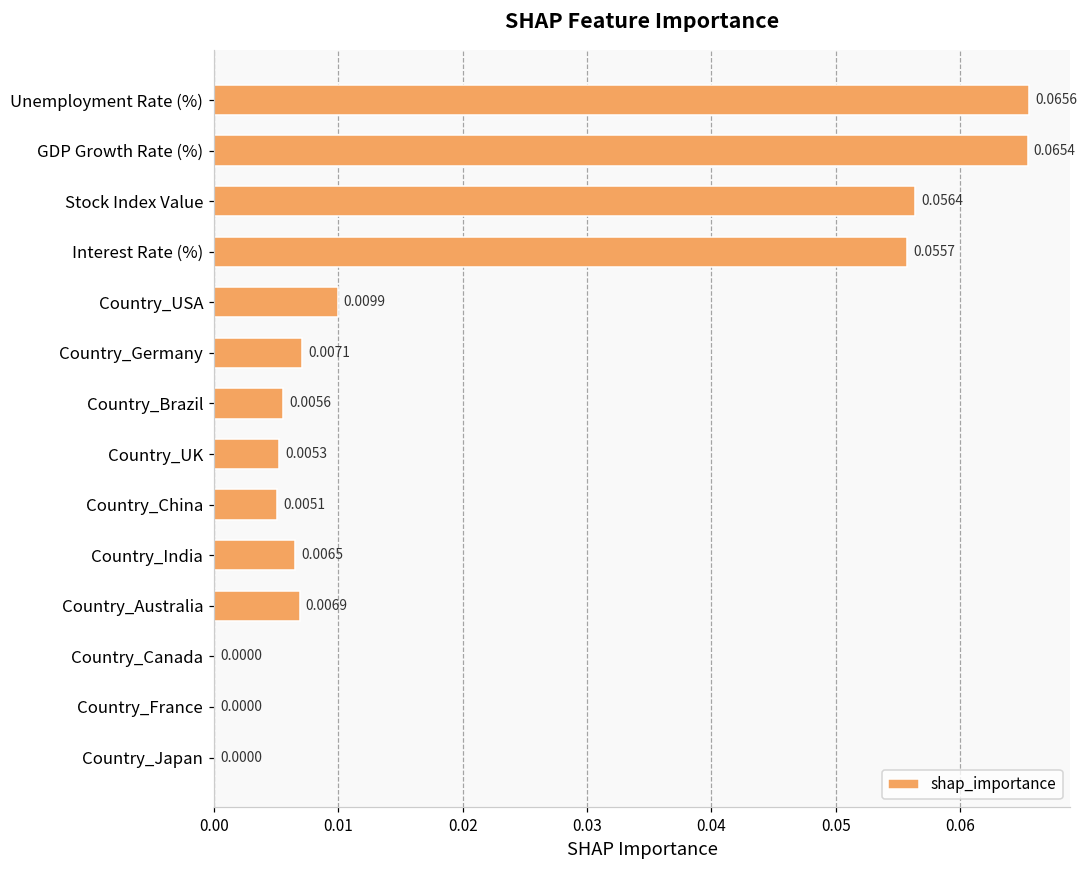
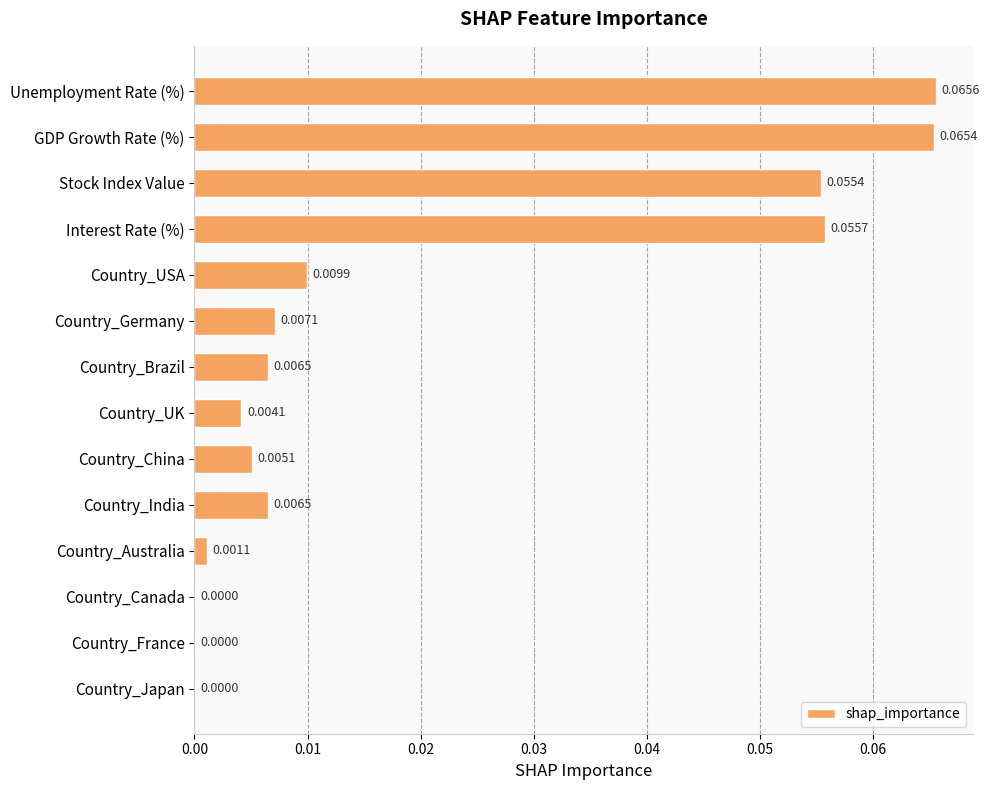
  {
    "Unemployment Rate (%)": 0.0656,
    "GDP Growth Rate (%)": 0.0654,
-   "Stock Index Value": 0.0564,
+   "Stock Index Value": 0.0554,
    "Interest Rate (%)": 0.0557,
    "Country_USA": 0.0099,
    "Country_Germany": 0.0071,
-   "Country_Brazil": 0.0056,
-   "Country_UK": 0.0053,
+   "Country_Brazil": 0.0065,
+   "Country_UK": 0.0041,
    "Country_China": 0.0051,
    "Country_India": 0.0065,
-   "Country_Australia": 0.0069,
+   "Country_Australia": 0.0011,
    "Country_Canada": 0.0000,
    "Country_France": 0.0000,
    "Country_Japan": 0.0000
  }
